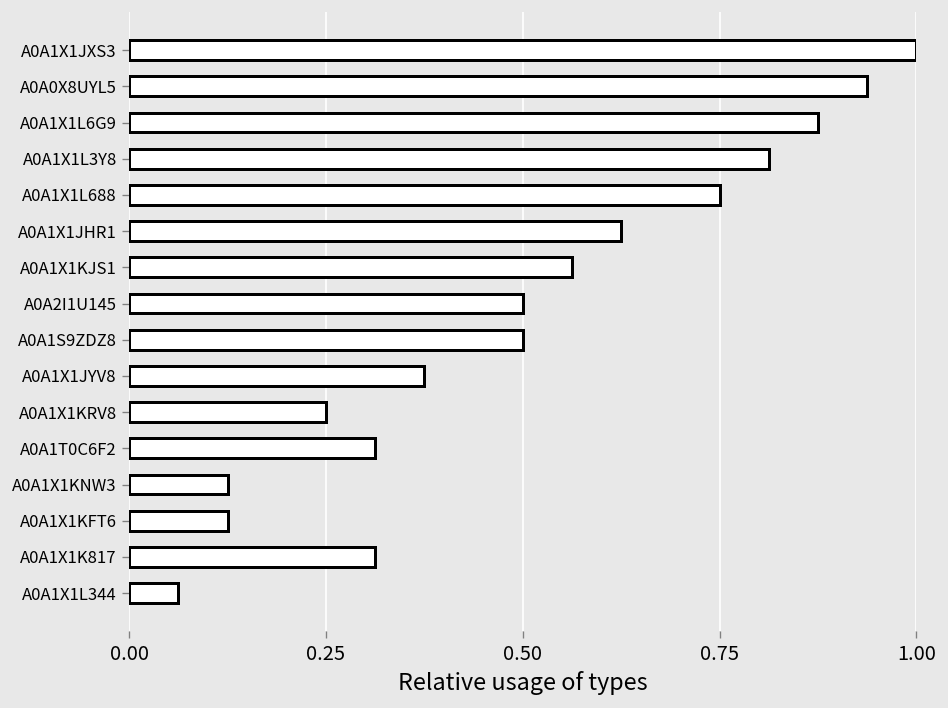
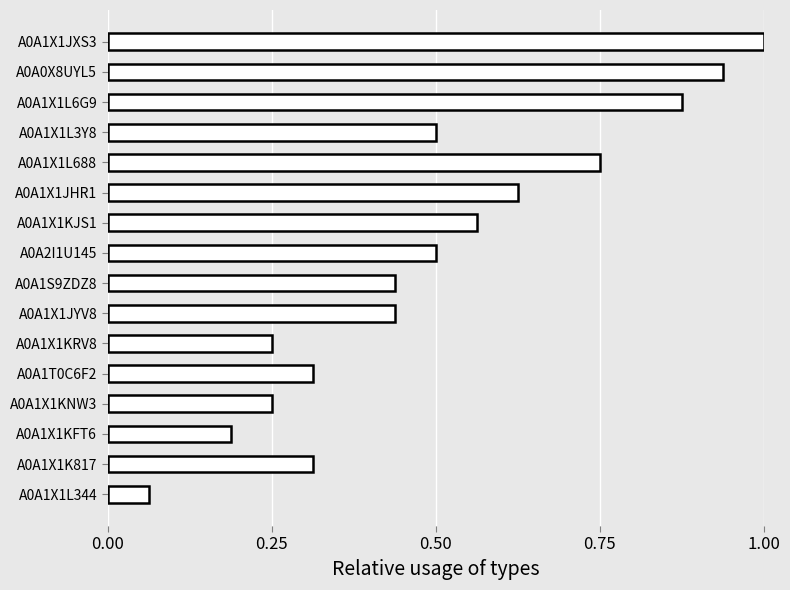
  {
    "A0A1X1JXS3": 1.00,
    "A0A0X8UYL5": 0.94,
    "A0A1X1L6G9": 0.88,
-   "A0A1X1L3Y8": 0.81,
+   "A0A1X1L3Y8": 0.50,
    "A0A1X1L688": 0.75,
    "A0A1X1JHR1": 0.63,
    "A0A1X1KJS1": 0.56,
    "A0A2I1U145": 0.50,
-   "A0A1S9ZDZ8": 0.50,
-   "A0A1X1JYV8": 0.38,
+   "A0A1S9ZDZ8": 0.44,
+   "A0A1X1JYV8": 0.44,
    "A0A1X1KRV8": 0.25,
    "A0A1T0C6F2": 0.31,
-   "A0A1X1KNW3": 0.13,
-   "A0A1X1KFT6": 0.13,
+   "A0A1X1KNW3": 0.25,
+   "A0A1X1KFT6": 0.19,
    "A0A1X1K817": 0.31,
    "A0A1X1L344": 0.06
  }
